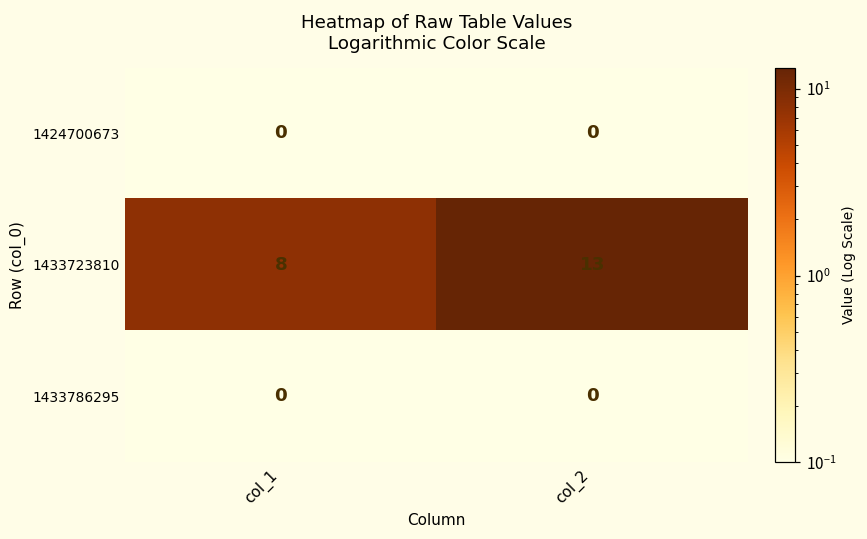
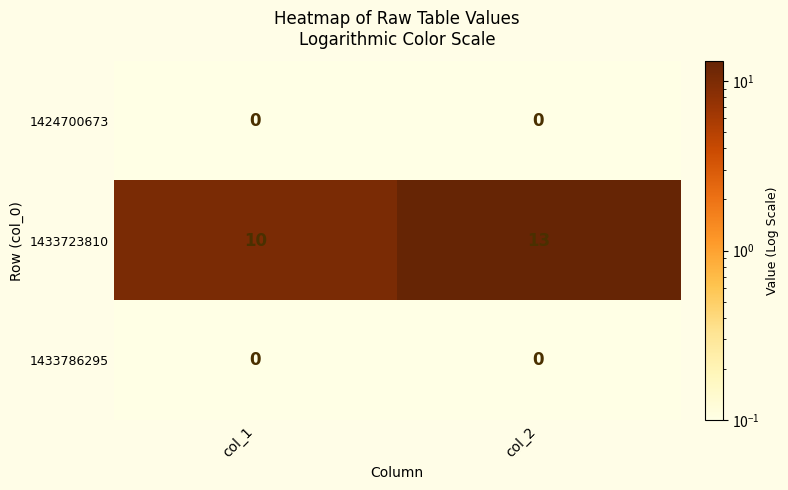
  {
    "1424700673": {
      "col_1": 0,
      "col_2": 0
    },
    "1433723810": {
-     "col_1": 8
+     "col_1": 10
    },
    "1433786295": {
      "col_1": 0,
      "col_2": 0
    }
  }
